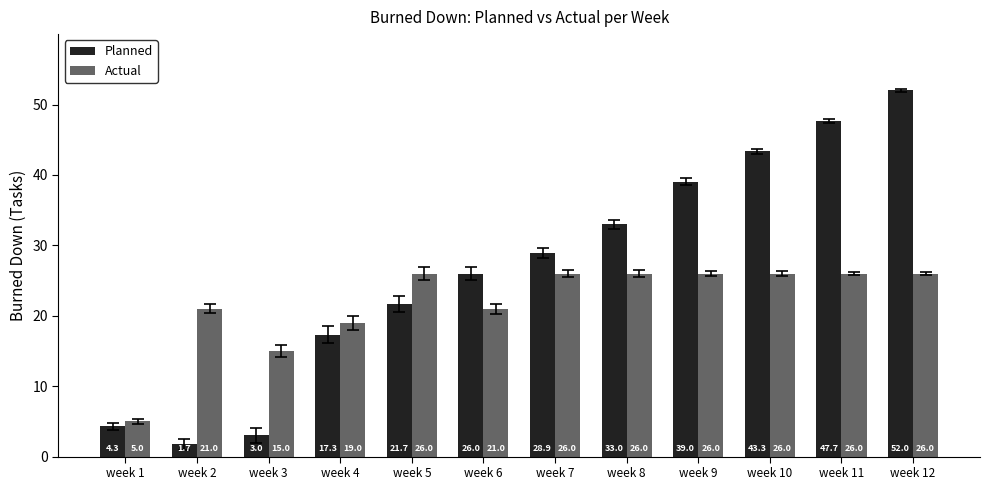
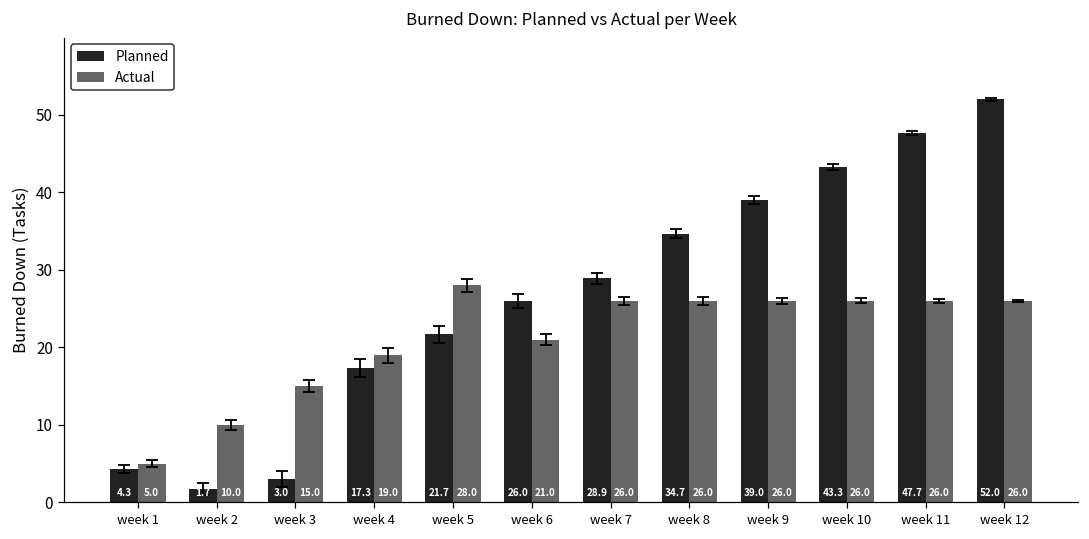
  {
    "Planned": {
      "week 1": 4.3,
      "week 4": 17.3,
      "week 5": 21.7,
      "week 6": 26.0,
      "week 7": 28.9,
-     "week 8": 33.0,
+     "week 8": 34.7,
      "week 9": 39.0,
      "week 10": 43.3,
      "week 11": 47.7,
      "week 12": 52.0
    },
    "Actual": {
      "week 1": 5.0,
-     "week 2": 21.0,
+     "week 2": 10.0,
      "week 3": 15.0,
      "week 4": 19.0,
-     "week 5": 26.0,
+     "week 5": 28.0,
      "week 6": 21.0,
      "week 7": 26.0,
      "week 8": 26.0,
      "week 9": 26.0,
      "week 10": 26.0,
      "week 11": 26.0,
      "week 12": 26.0
    }
  }
